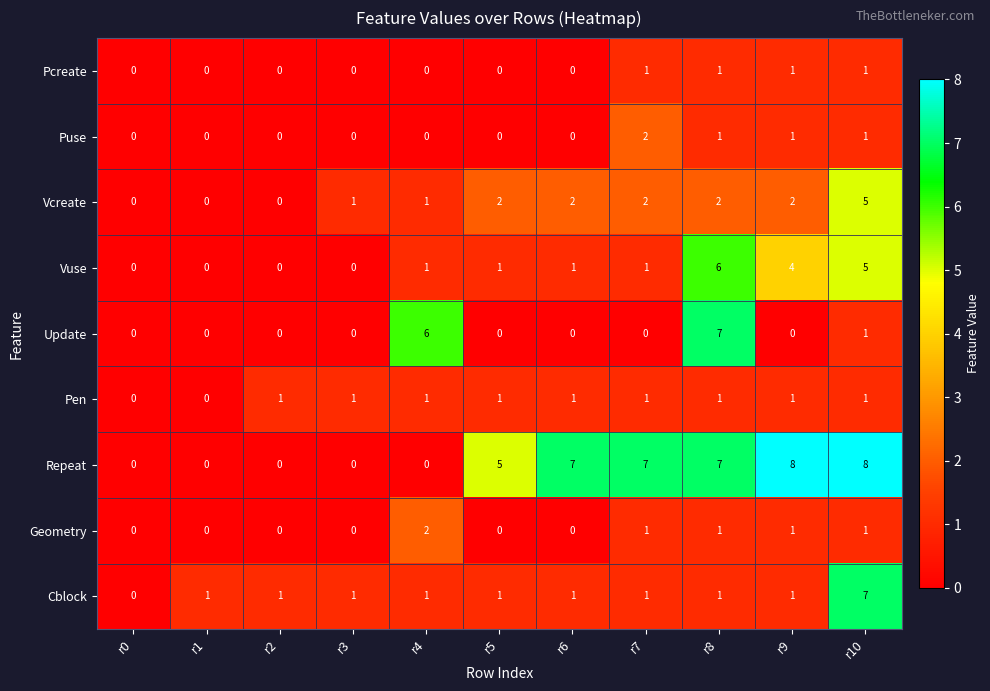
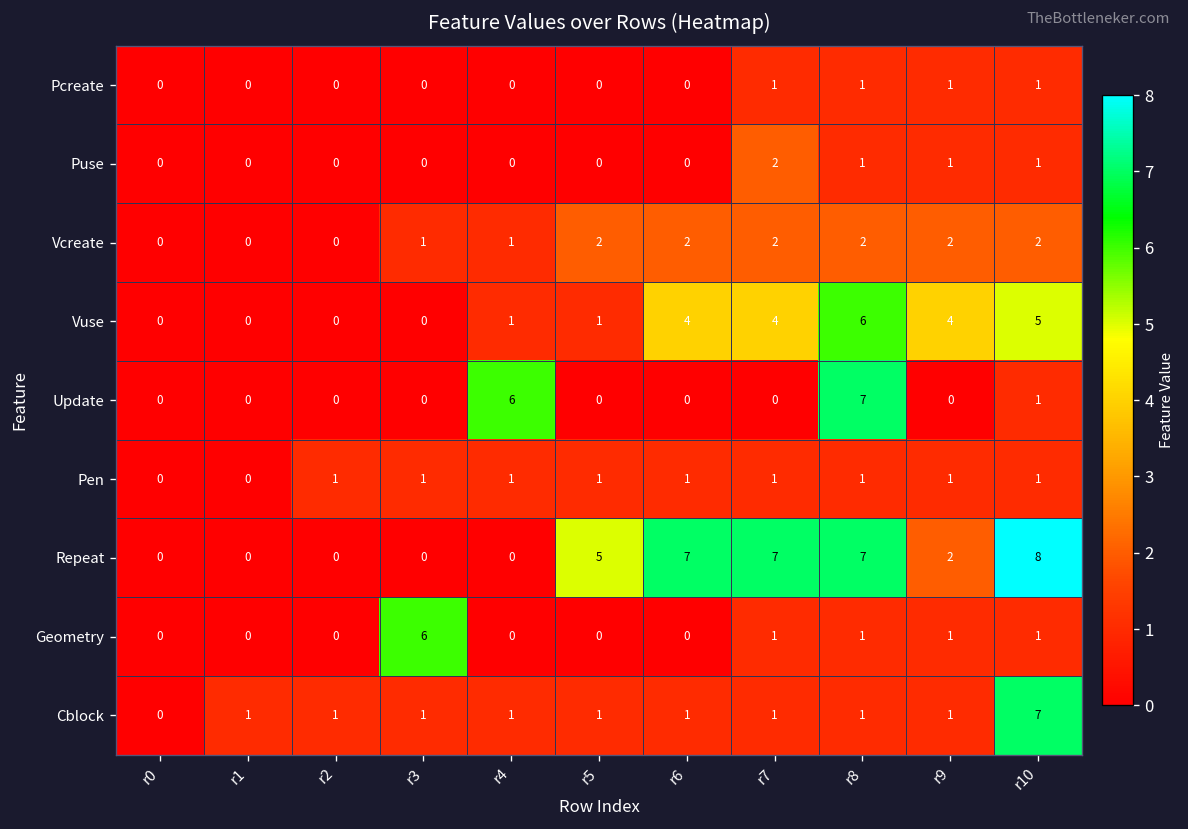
  {
    "Pcreate": {
      "r0": 0,
      "r1": 0,
      "r2": 0,
      "r3": 0,
      "r4": 0,
      "r5": 0,
      "r6": 0,
      "r7": 1,
      "r8": 1,
      "r9": 1,
      "r10": 1
    },
    "Puse": {
      "r0": 0,
      "r1": 0,
      "r2": 0,
      "r3": 0,
      "r4": 0,
      "r5": 0,
      "r6": 0,
      "r7": 2,
      "r8": 1,
      "r9": 1,
      "r10": 1
    },
    "Vcreate": {
      "r0": 0,
      "r1": 0,
      "r2": 0,
      "r3": 1,
      "r4": 1,
      "r5": 2,
      "r6": 2,
      "r7": 2,
      "r8": 2,
      "r9": 2,
-     "r10": 5
+     "r10": 2
    },
    "Vuse": {
      "r0": 0,
      "r1": 0,
      "r2": 0,
      "r3": 0,
      "r4": 1,
      "r5": 1,
-     "r6": 1,
-     "r7": 1,
+     "r6": 4,
+     "r7": 4,
      "r8": 6,
      "r9": 4,
      "r10": 5
    },
    "Update": {
      "r0": 0,
      "r1": 0,
      "r2": 0,
      "r3": 0,
      "r4": 6,
      "r5": 0,
      "r6": 0,
      "r7": 0,
      "r8": 7,
      "r9": 0,
      "r10": 1
    },
    "Pen": {
      "r0": 0,
      "r1": 0,
      "r2": 1,
      "r3": 1,
      "r4": 1,
      "r5": 1,
      "r6": 1,
      "r7": 1,
      "r8": 1,
      "r9": 1,
      "r10": 1
    },
    "Repeat": {
      "r0": 0,
      "r1": 0,
      "r2": 0,
      "r3": 0,
      "r4": 0,
      "r5": 5,
      "r6": 7,
      "r7": 7,
      "r8": 7,
-     "r9": 8,
+     "r9": 2,
      "r10": 8
    },
    "Geometry": {
      "r0": 0,
      "r1": 0,
      "r2": 0,
-     "r3": 0,
-     "r4": 2,
+     "r3": 6,
+     "r4": 0,
      "r5": 0,
      "r6": 0,
      "r7": 1,
      "r8": 1,
      "r9": 1,
      "r10": 1
    },
    "Cblock": {
      "r0": 0,
      "r1": 1,
      "r2": 1,
      "r3": 1,
      "r4": 1,
      "r5": 1,
      "r6": 1,
      "r7": 1,
      "r8": 1,
      "r9": 1,
      "r10": 7
    }
  }
